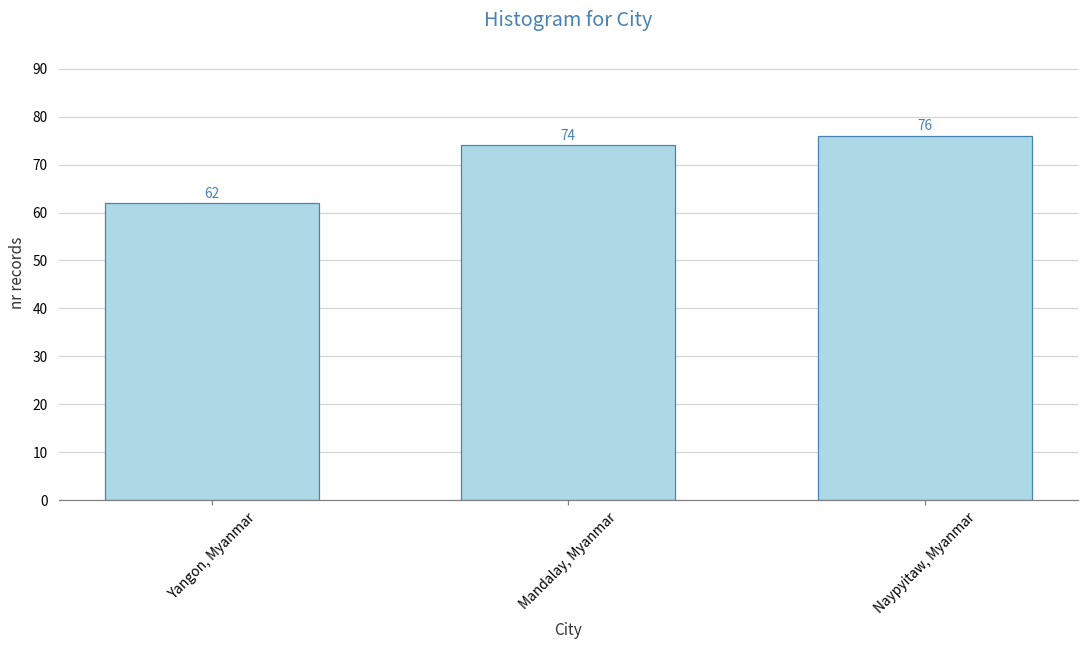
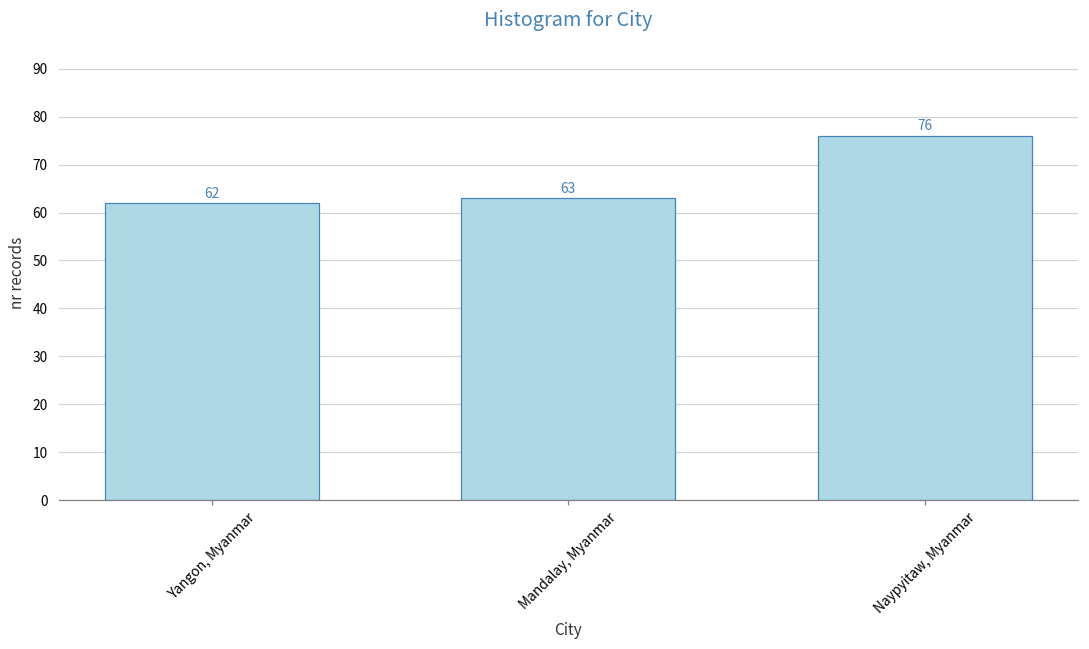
  {
    "Yangon, Myanmar": 62,
-   "Mandalay, Myanmar": 74,
+   "Mandalay, Myanmar": 63,
    "Naypyitaw, Myanmar": 76
  }
